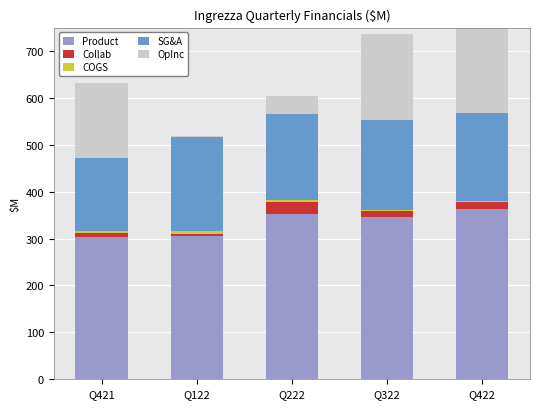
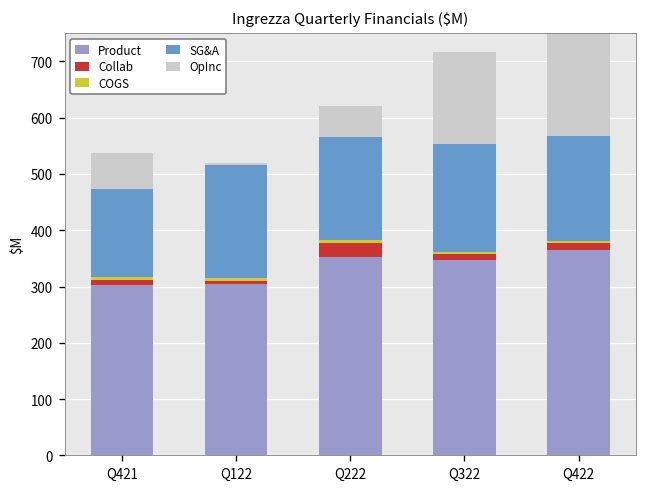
  {
    "Collab": {
      "Q421": 10,
      "Q122": 10,
      "Q222": 30,
      "Q322": 10,
      "Q422": 10
    },
    "OpInc": {
-     "Q421": 160,
-     "Q222": 40,
-     "Q322": 180
+     "Q421": 60,
+     "Q222": 50,
+     "Q322": 160
    }
  }
